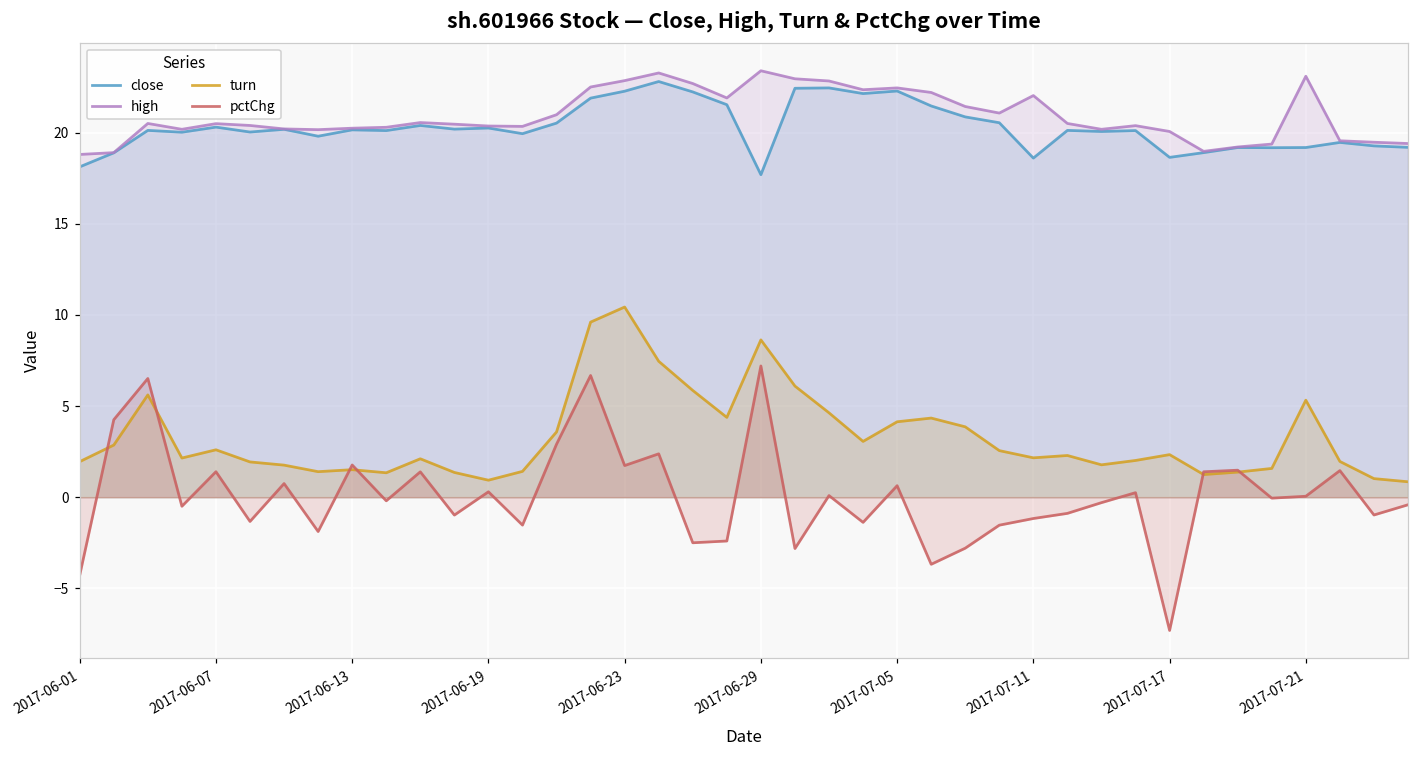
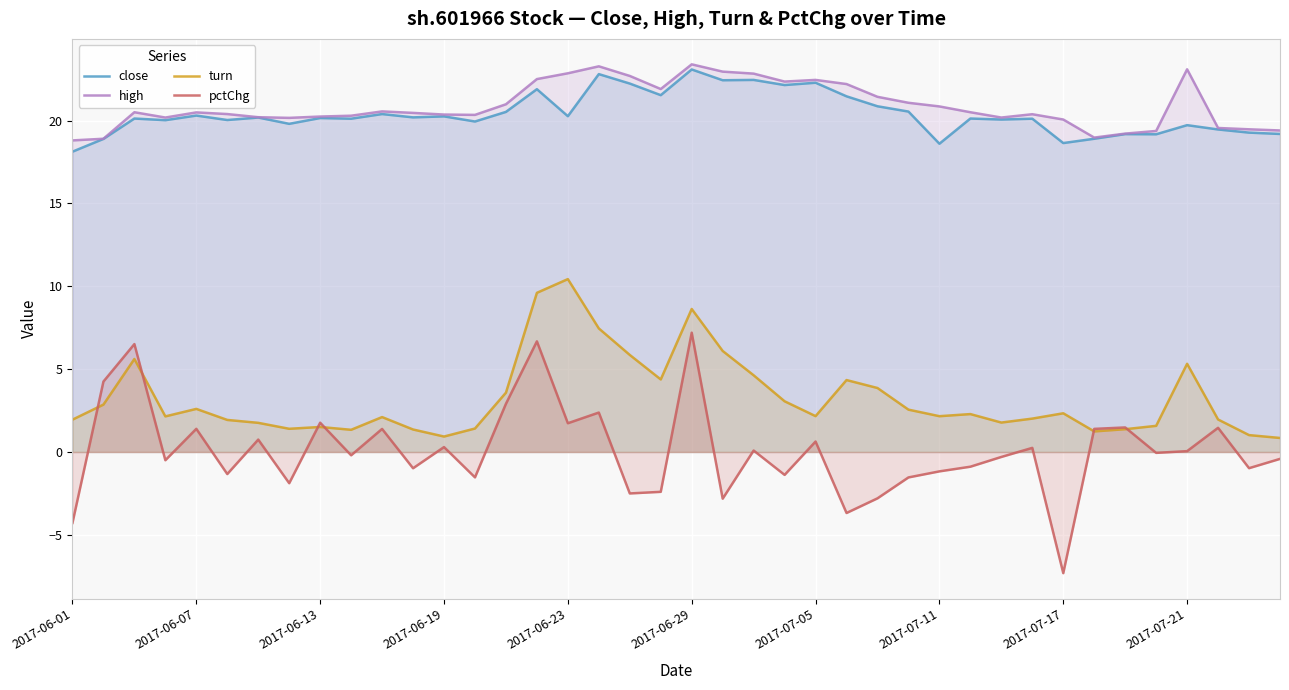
  {
    "close": {
      "2017-06-01": 18.1,
      "2017-06-07": 20.3,
-     "2017-06-23": 22.3,
-     "2017-06-29": 17.7,
+     "2017-06-23": 20.3,
+     "2017-06-29": 23.1,
      "2017-07-05": 22.3,
      "2017-07-11": 18.6,
      "2017-07-17": 18.6,
-     "2017-07-21": 19.2
+     "2017-07-21": 19.7
    },
    "high": {
      "2017-06-01": 18.8,
      "2017-06-07": 20.5,
      "2017-06-23": 22.9,
      "2017-06-29": 23.4,
      "2017-07-05": 22.5,
-     "2017-07-11": 22.0,
+     "2017-07-11": 20.9,
      "2017-07-17": 20.1,
      "2017-07-21": 23.1
    },
    "turn": {
      "2017-06-01": 2.0,
      "2017-06-07": 2.6,
      "2017-06-13": 1.5,
      "2017-06-19": 0.9,
      "2017-06-23": 10.4,
      "2017-06-29": 8.6,
-     "2017-07-05": 4.1,
+     "2017-07-05": 2.2,
      "2017-07-11": 2.2,
      "2017-07-17": 2.3,
      "2017-07-21": 5.3
    }
  }
